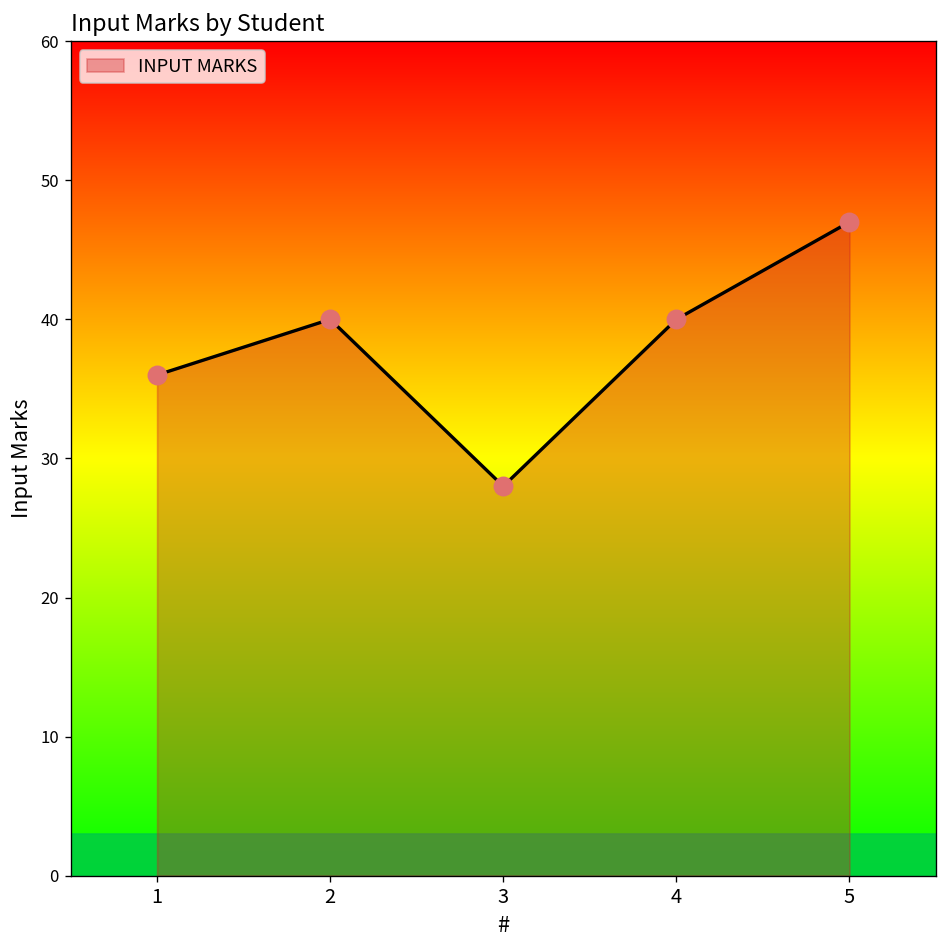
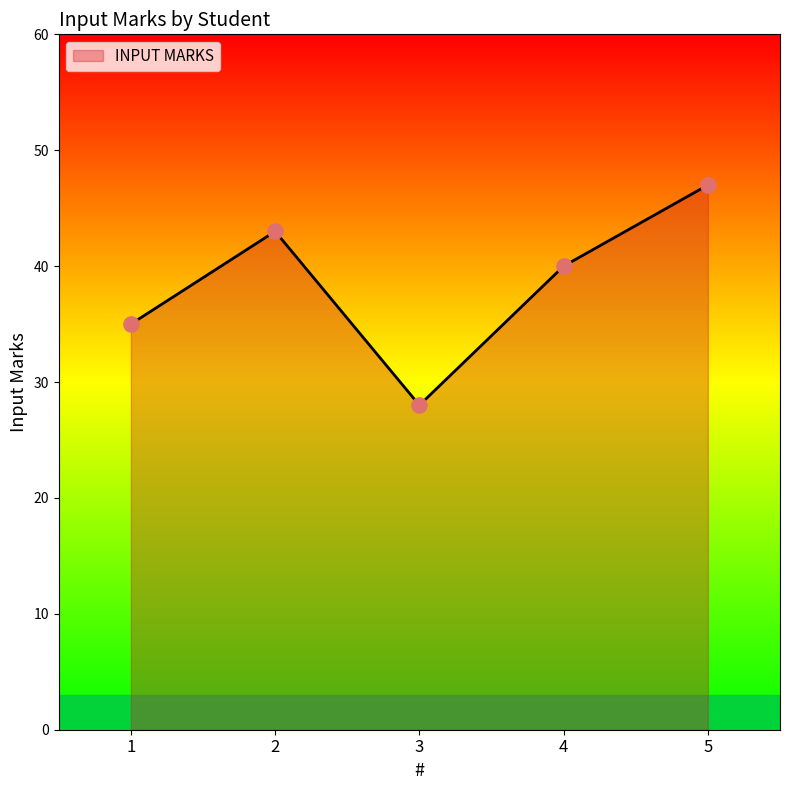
  {
-   "1": 36,
-   "2": 40,
+   "1": 35,
+   "2": 43,
    "3": 28,
    "4": 40,
    "5": 47
  }
